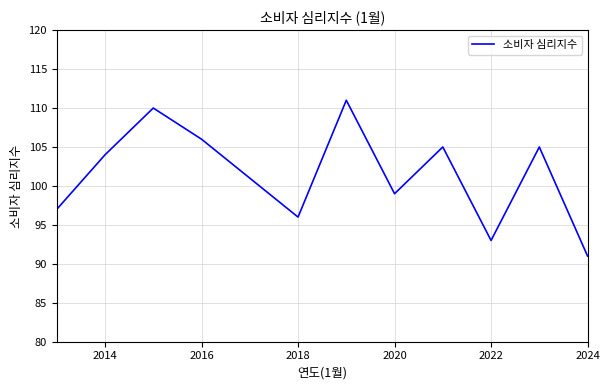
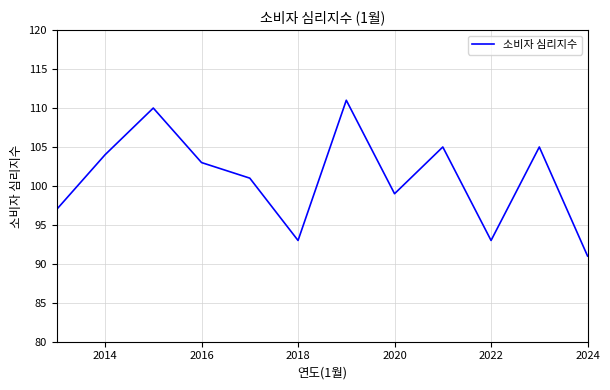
  {
    "2014": 104,
-   "2016": 106,
-   "2018": 96,
+   "2016": 103,
+   "2018": 93,
    "2020": 99,
    "2022": 93,
    "2024": 91
  }
